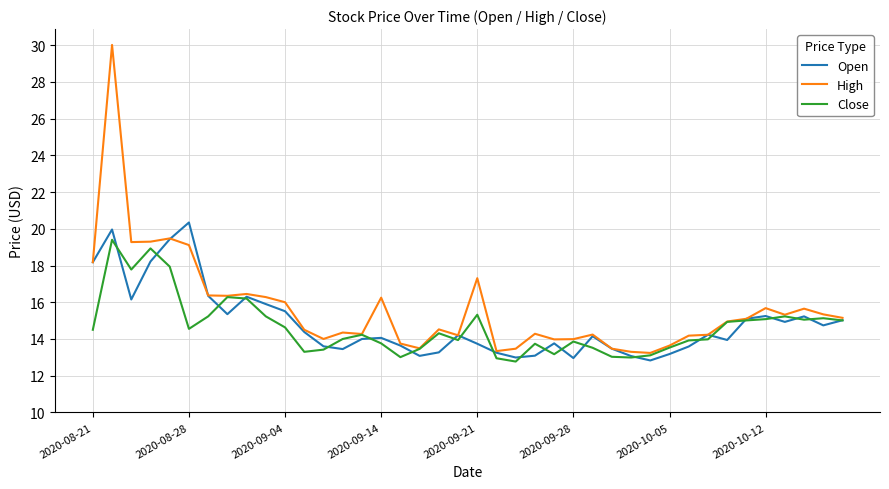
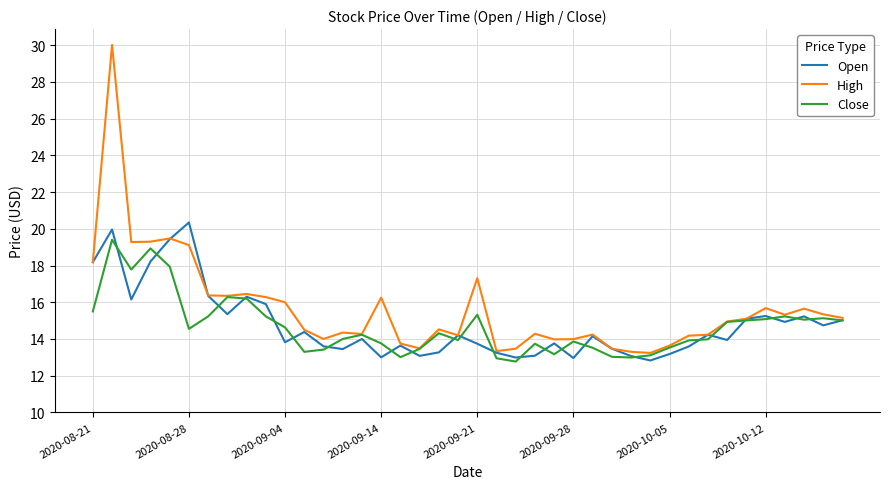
  {
    "Open": {
      "2020-08-28": 20.3,
-     "2020-09-04": 15.5,
-     "2020-09-14": 14.1,
+     "2020-09-04": 13.8,
+     "2020-09-14": 13.0,
      "2020-09-21": 13.7,
      "2020-09-28": 13.0,
      "2020-10-05": 13.2,
      "2020-10-12": 15.3
    },
    "High": {
      "2020-08-28": 19.1,
      "2020-09-04": 16.0,
      "2020-09-14": 16.3,
      "2020-09-21": 17.3,
      "2020-10-12": 15.7
    },
    "Close": {
-     "2020-08-21": 14.5,
+     "2020-08-21": 15.5,
      "2020-08-28": 14.5,
      "2020-09-04": 14.6,
      "2020-09-14": 13.8,
      "2020-09-21": 15.3,
      "2020-10-12": 15.1
    }
  }
